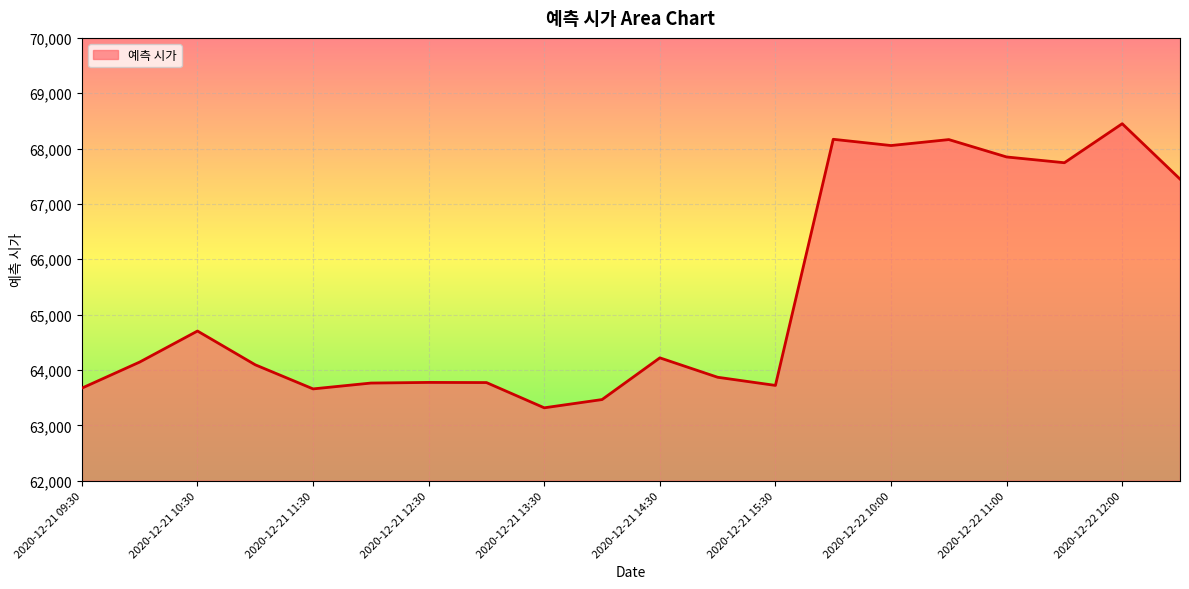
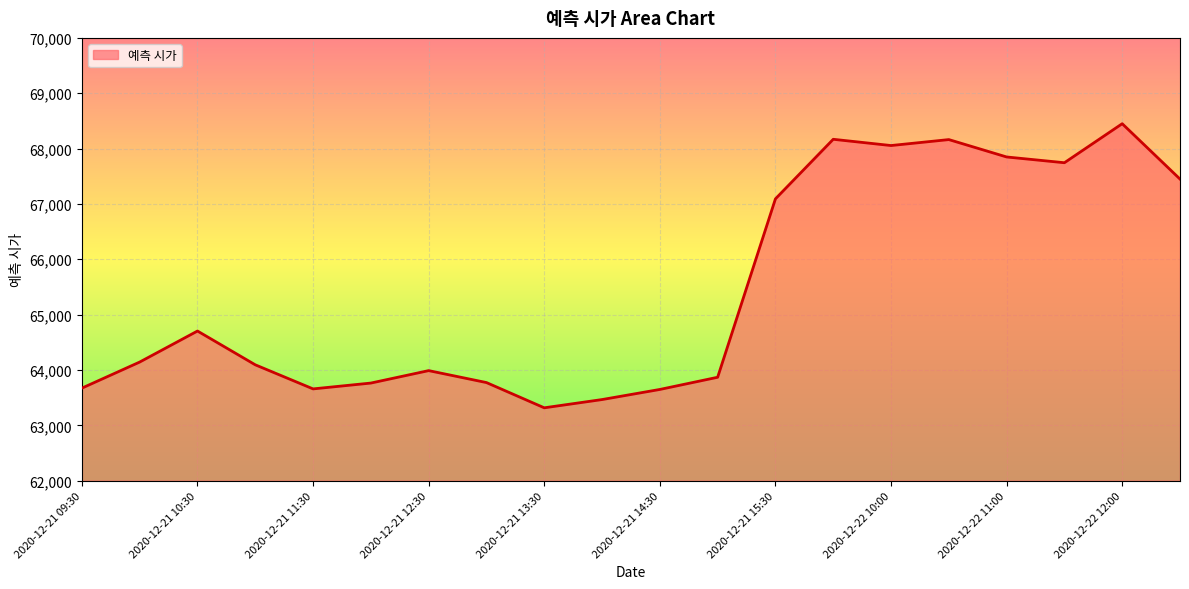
  {
    "2020-12-21 09:30": "63,700",
    "2020-12-21 10:30": "64,700",
    "2020-12-21 11:30": "63,700",
-   "2020-12-21 12:30": "63,800",
+   "2020-12-21 12:30": "64,000",
    "2020-12-21 13:30": "63,300",
-   "2020-12-21 14:30": "64,200",
-   "2020-12-21 15:30": "63,700",
+   "2020-12-21 14:30": "63,600",
+   "2020-12-21 15:30": "67,100",
    "2020-12-22 10:00": "68,100",
    "2020-12-22 11:00": "67,800",
    "2020-12-22 12:00": "68,400"
  }
